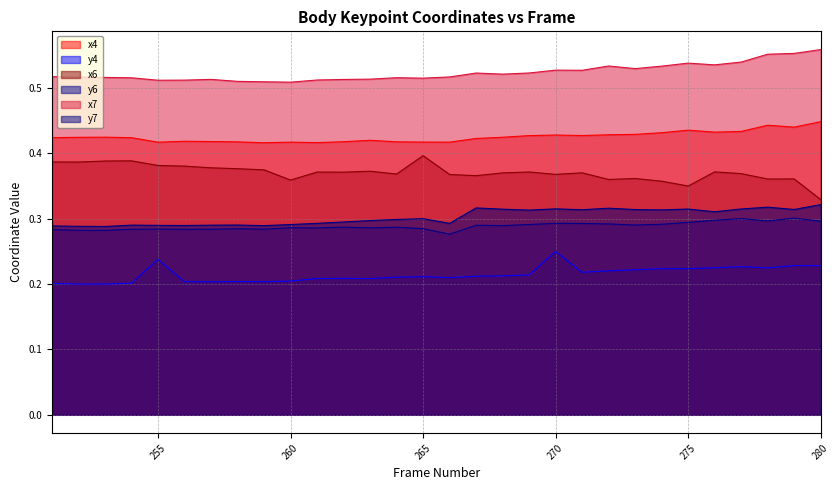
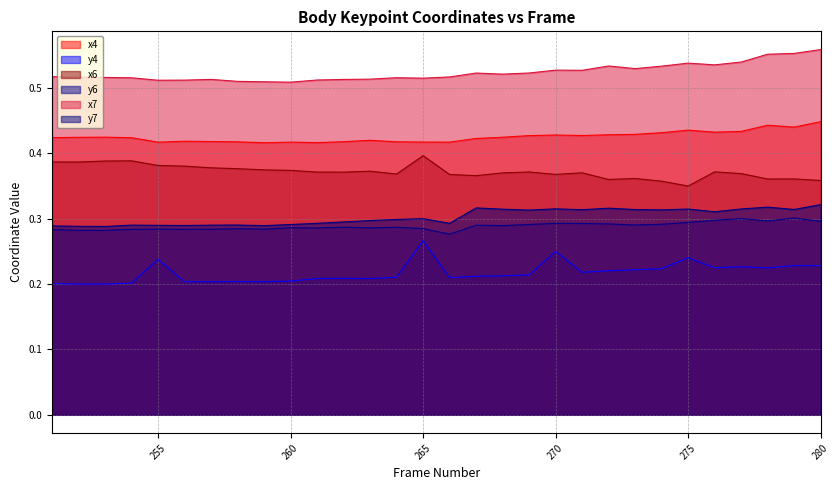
  {
    "y4": {
      "255": 0.24,
      "260": 0.20,
-     "265": 0.21,
+     "265": 0.27,
      "270": 0.25,
-     "275": 0.22,
+     "275": 0.24,
      "280": 0.23
    },
    "x6": {
      "255": 0.38,
-     "260": 0.36,
+     "260": 0.37,
      "265": 0.40,
      "270": 0.37,
      "275": 0.35,
-     "280": 0.33
+     "280": 0.36
    }
  }
